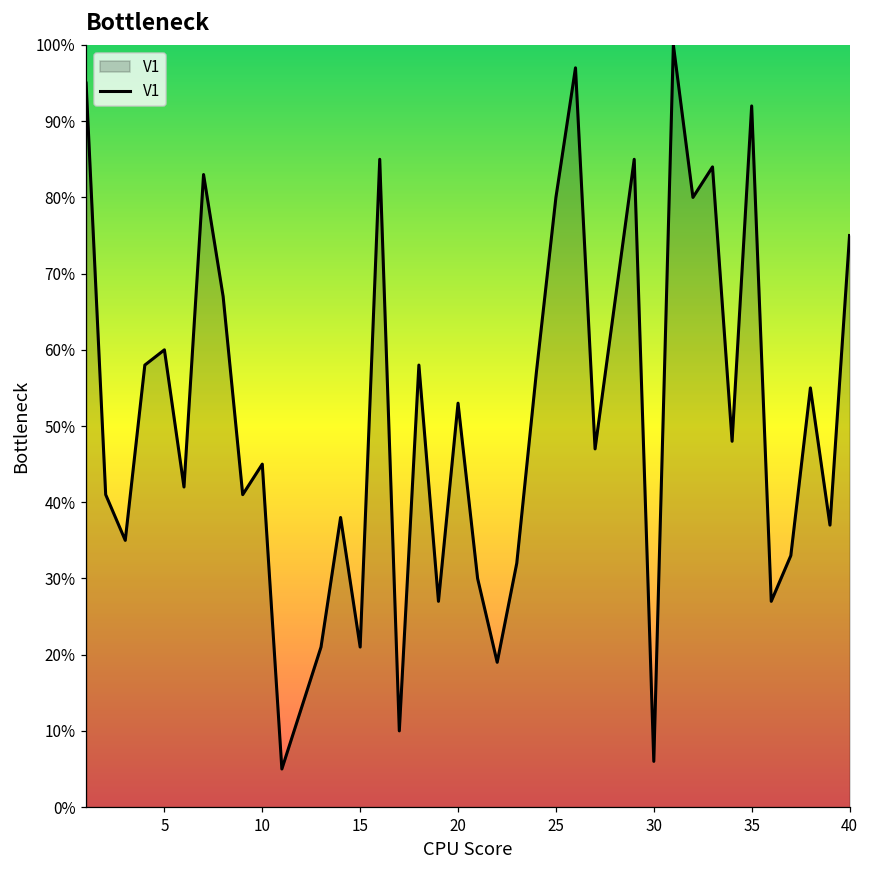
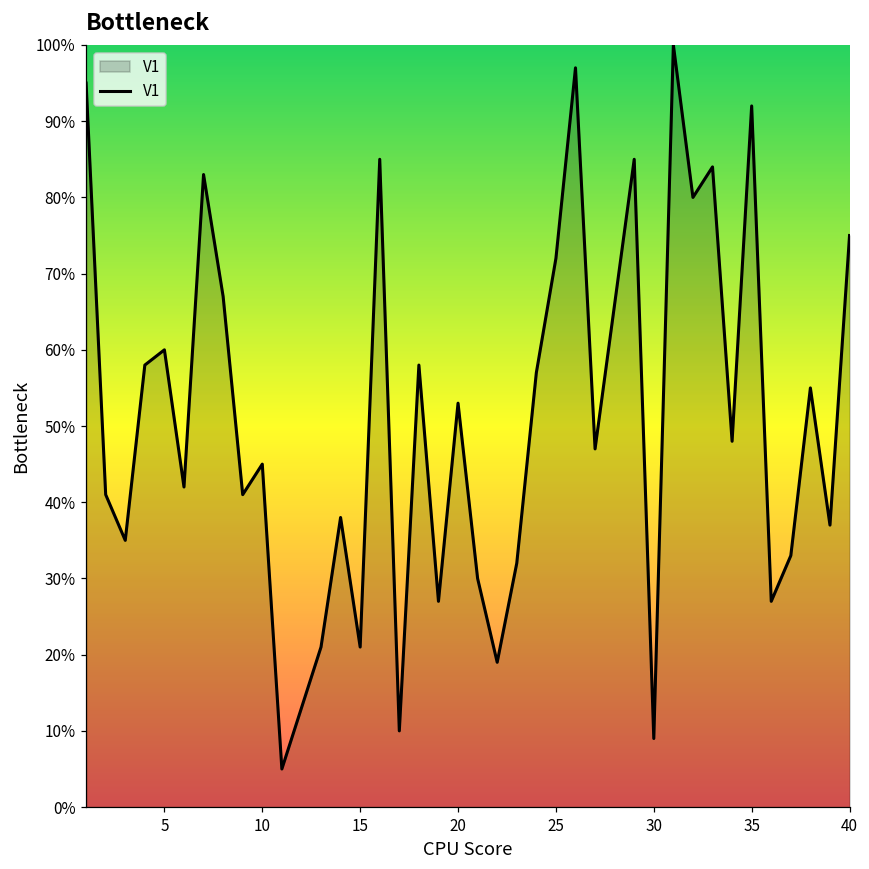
  {
    "5": "60%",
    "10": "45%",
    "15": "21%",
    "20": "53%",
-   "25": "80%",
-   "30": "6%",
+   "25": "72%",
+   "30": "9%",
    "35": "92%",
    "40": "75%"
  }
